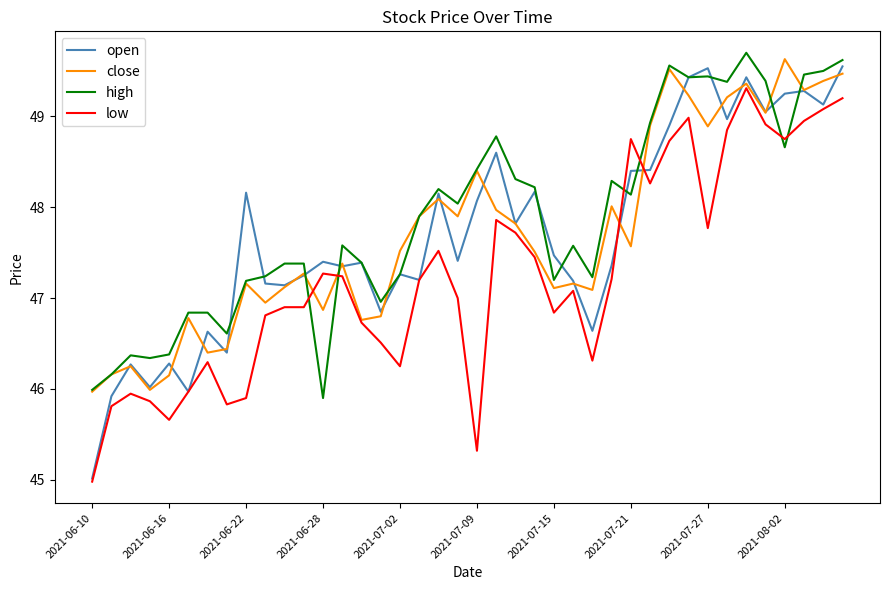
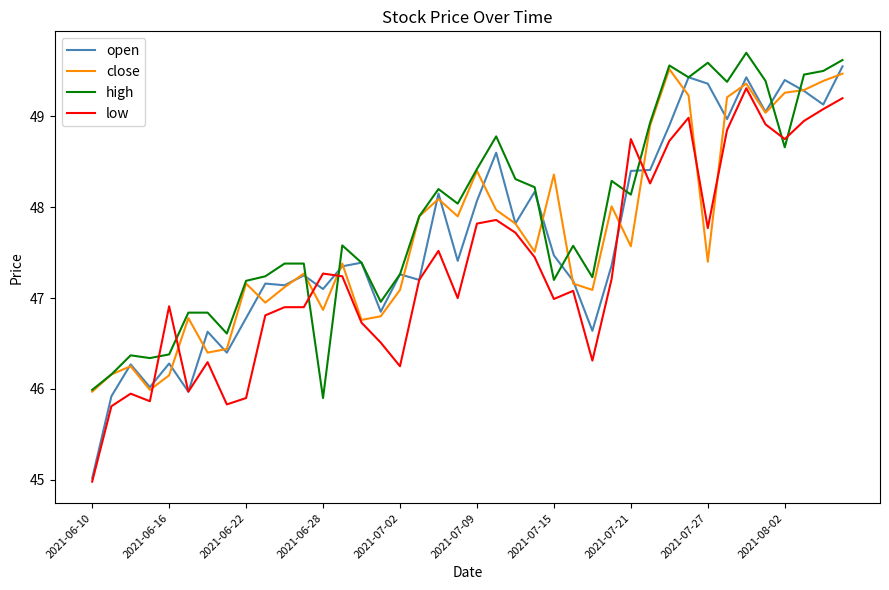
  {
    "open": {
      "2021-06-10": 45.0,
      "2021-06-16": 46.3,
-     "2021-06-22": 48.2,
-     "2021-06-28": 47.4,
+     "2021-06-22": 46.8,
+     "2021-06-28": 47.1,
      "2021-07-09": 48.1,
      "2021-07-15": 47.5,
      "2021-07-21": 48.4,
-     "2021-07-27": 49.5,
-     "2021-08-02": 49.3
+     "2021-07-27": 49.4,
+     "2021-08-02": 49.4
    },
    "close": {
      "2021-06-16": 46.2,
      "2021-06-22": 47.2,
      "2021-06-28": 46.9,
-     "2021-07-02": 47.5,
-     "2021-07-15": 47.1,
+     "2021-07-02": 47.1,
+     "2021-07-15": 48.4,
      "2021-07-21": 47.6,
-     "2021-07-27": 48.9,
-     "2021-08-02": 49.6
+     "2021-07-27": 47.4,
+     "2021-08-02": 49.3
    },
    "high": {
      "2021-06-16": 46.4,
      "2021-06-22": 47.2,
      "2021-06-28": 45.9,
      "2021-07-15": 47.2,
      "2021-07-21": 48.1,
-     "2021-07-27": 49.4,
+     "2021-07-27": 49.6,
      "2021-08-02": 48.7
    },
    "low": {
      "2021-06-10": 45.0,
-     "2021-06-16": 45.7,
+     "2021-06-16": 46.9,
      "2021-06-22": 45.9,
      "2021-06-28": 47.3,
      "2021-07-02": 46.3,
-     "2021-07-09": 45.3,
-     "2021-07-15": 46.8,
+     "2021-07-09": 47.8,
+     "2021-07-15": 47.0,
      "2021-07-21": 48.8,
      "2021-07-27": 47.8,
      "2021-08-02": 48.8
    }
  }
